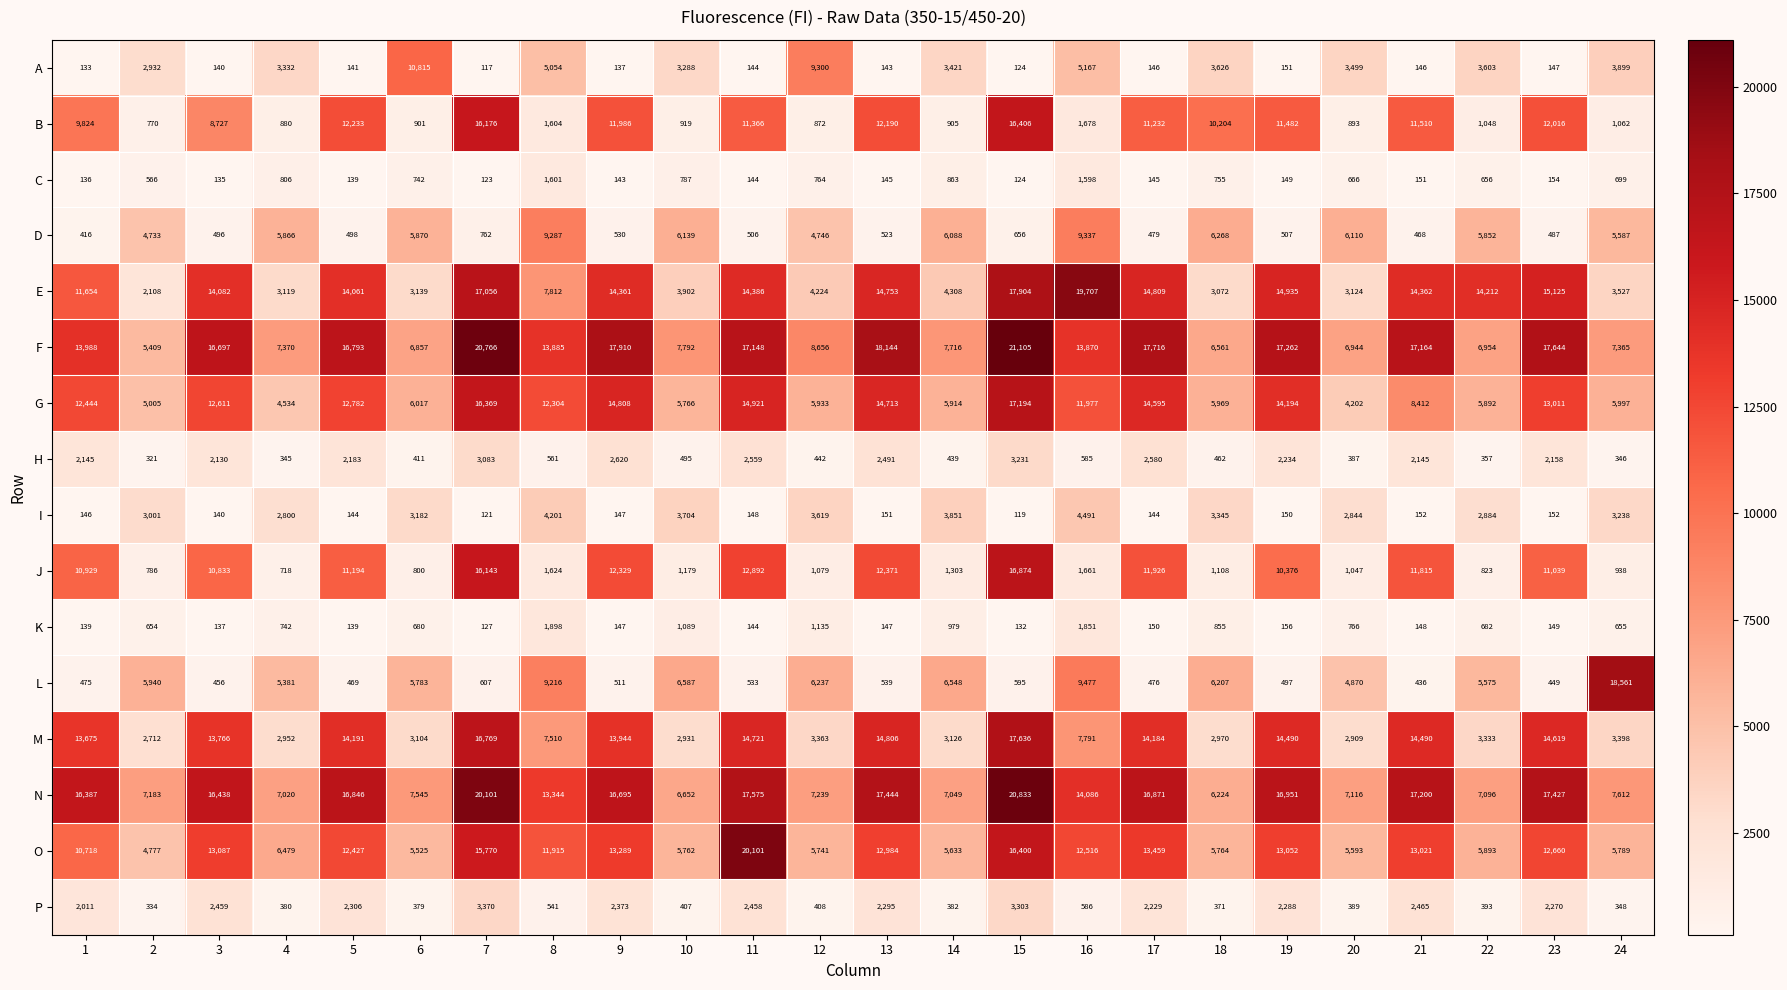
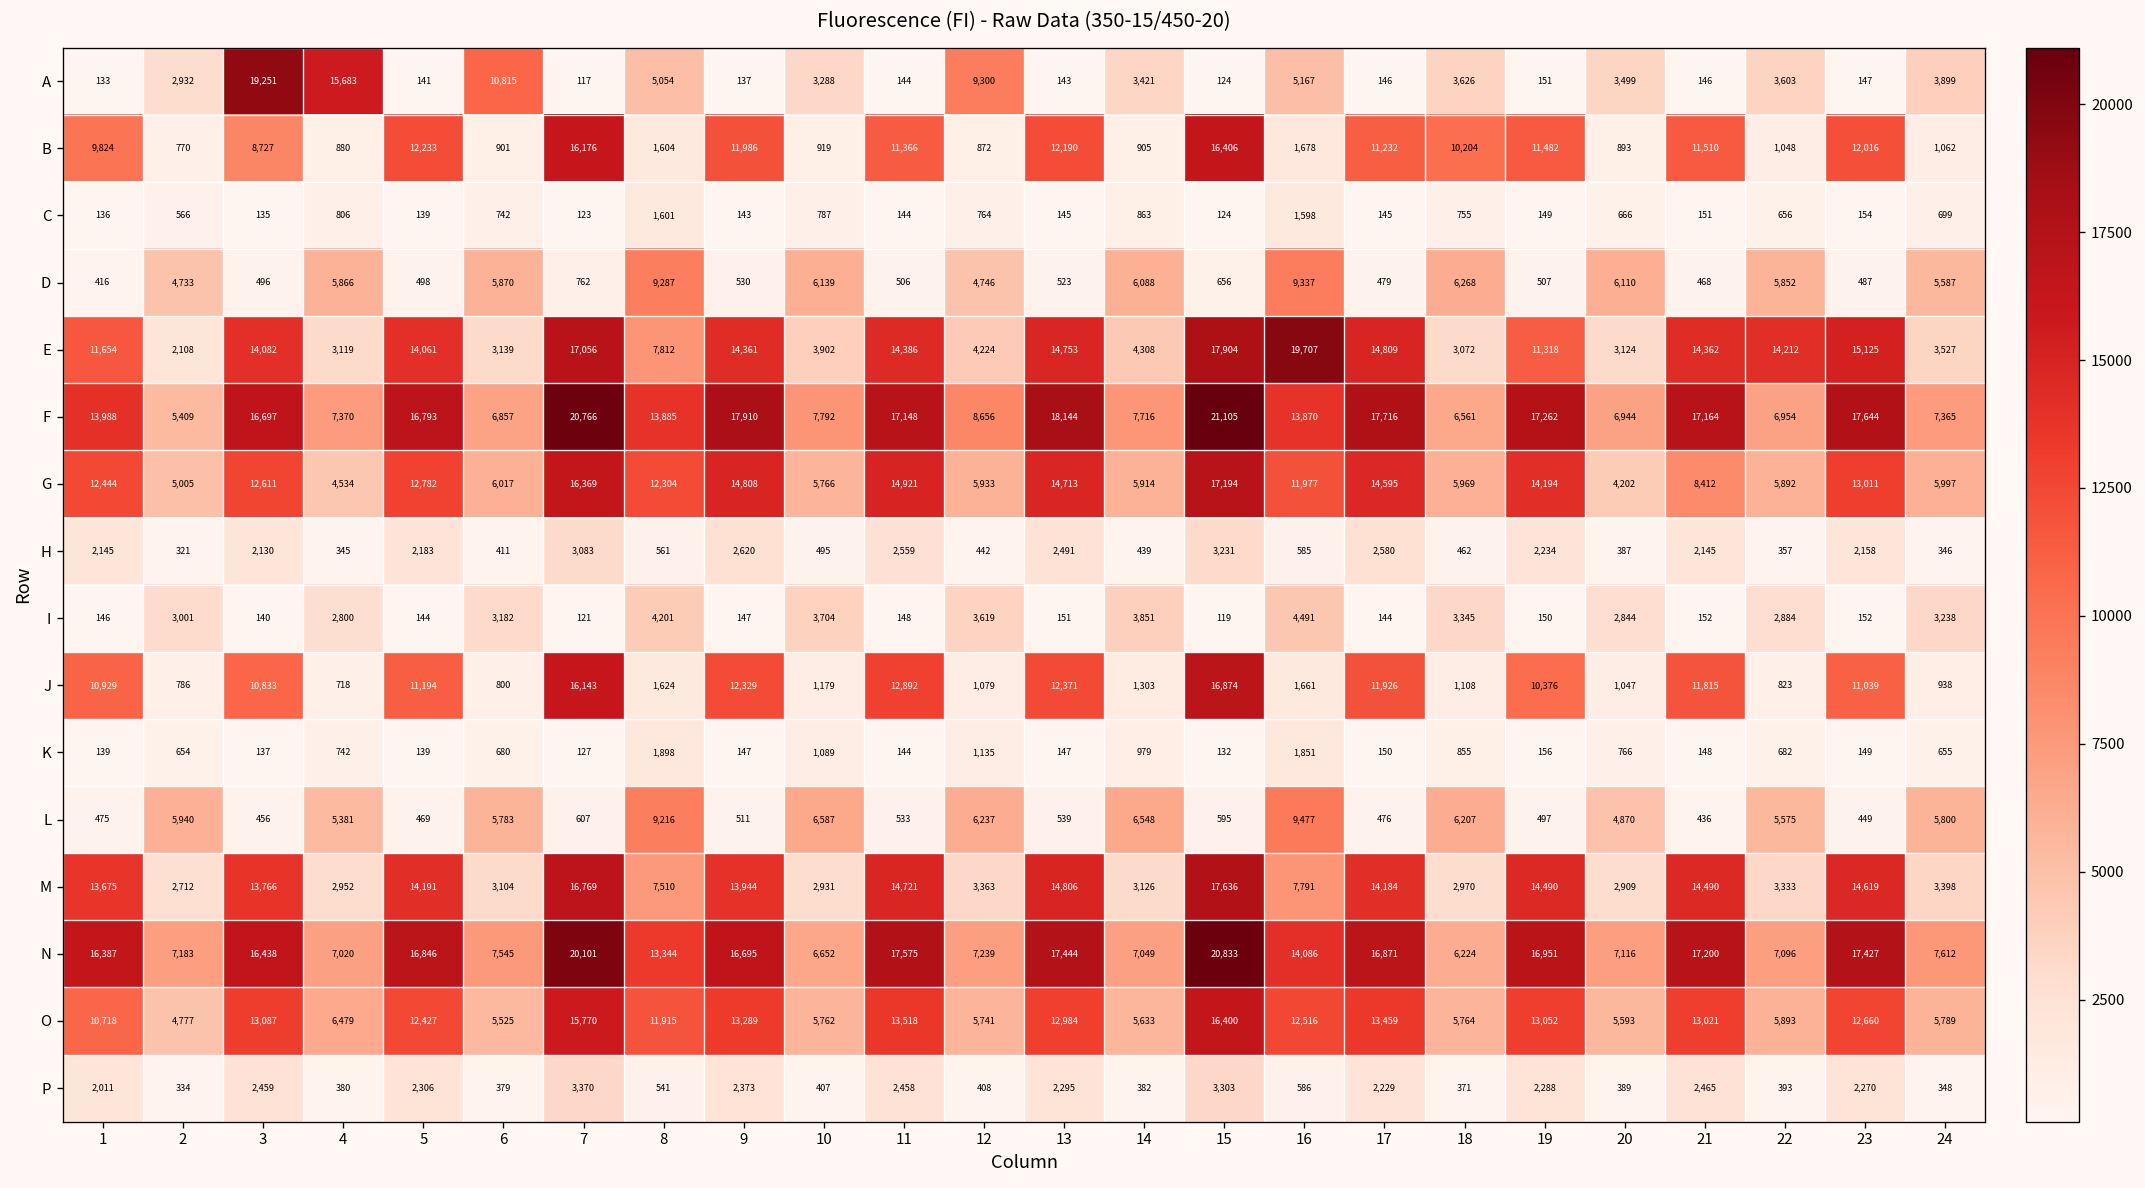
  {
    "A": {
      "1": "133",
      "2": "2,932",
-     "3": "140",
-     "4": "3,332",
+     "3": "19,251",
+     "4": "15,683",
      "5": "141",
      "6": "10,815",
      "7": "117",
      "8": "5,054",
      "9": "137",
      "10": "3,288",
      "11": "144",
      "12": "9,300",
      "13": "143",
      "14": "3,421",
      "15": "124",
      "16": "5,167",
      "17": "146",
      "18": "3,626",
      "19": "151",
      "20": "3,499",
      "21": "146",
      "22": "3,603",
      "23": "147",
      "24": "3,899"
    },
    "E": {
      "1": "11,654",
      "2": "2,108",
      "3": "14,082",
      "4": "3,119",
      "5": "14,061",
      "6": "3,139",
      "7": "17,056",
      "8": "7,812",
      "9": "14,361",
      "10": "3,902",
      "11": "14,386",
      "12": "4,224",
      "13": "14,753",
      "14": "4,308",
      "15": "17,904",
      "16": "19,707",
      "17": "14,809",
      "18": "3,072",
-     "19": "14,935",
+     "19": "11,318",
      "20": "3,124",
      "21": "14,362",
      "22": "14,212",
      "23": "15,125",
      "24": "3,527"
    },
    "L": {
      "1": "475",
      "2": "5,940",
      "3": "456",
      "4": "5,381",
      "5": "469",
      "6": "5,783",
      "7": "607",
      "8": "9,216",
      "9": "511",
      "10": "6,587",
      "11": "533",
      "12": "6,237",
      "13": "539",
      "14": "6,548",
      "15": "595",
      "16": "9,477",
      "17": "476",
      "18": "6,207",
      "19": "497",
      "20": "4,870",
      "21": "436",
      "22": "5,575",
      "23": "449",
-     "24": "18,561"
+     "24": "5,800"
    },
    "O": {
      "1": "10,718",
      "2": "4,777",
      "3": "13,087",
      "4": "6,479",
      "5": "12,427",
      "6": "5,525",
      "7": "15,770",
      "8": "11,915",
      "9": "13,289",
      "10": "5,762",
-     "11": "20,101",
+     "11": "13,518",
      "12": "5,741",
      "13": "12,984",
      "14": "5,633",
      "15": "16,400",
      "16": "12,516",
      "17": "13,459",
      "18": "5,764",
      "19": "13,052",
      "20": "5,593",
      "21": "13,021",
      "22": "5,893",
      "23": "12,660",
      "24": "5,789"
    }
  }
